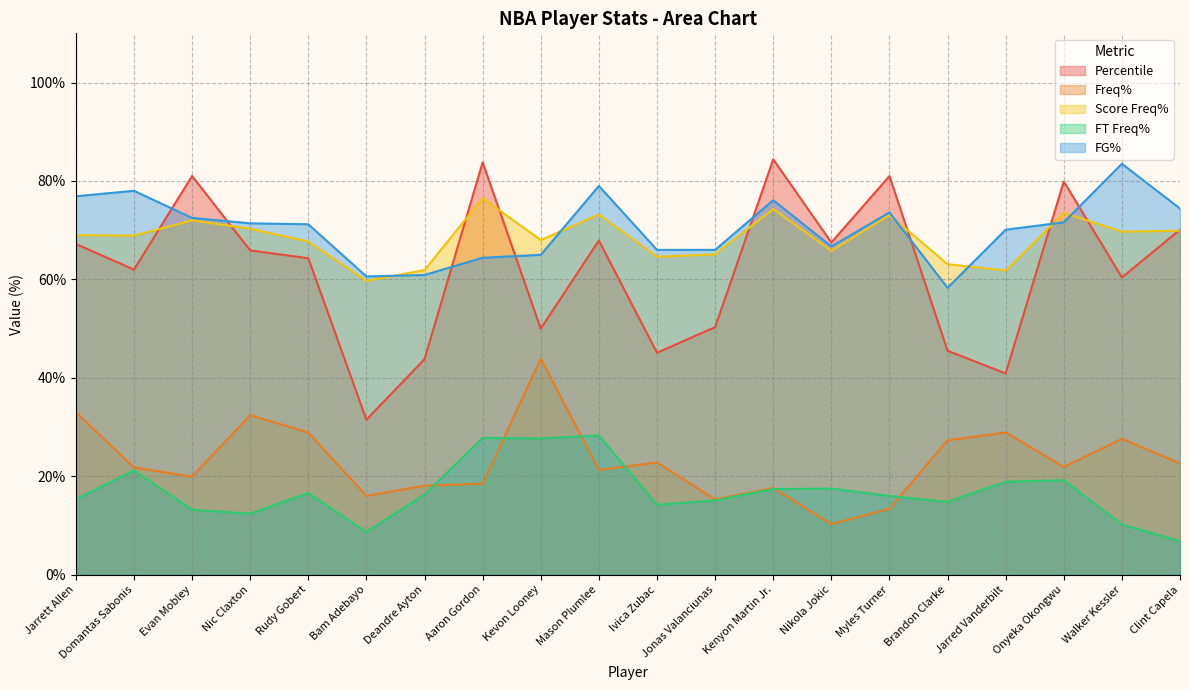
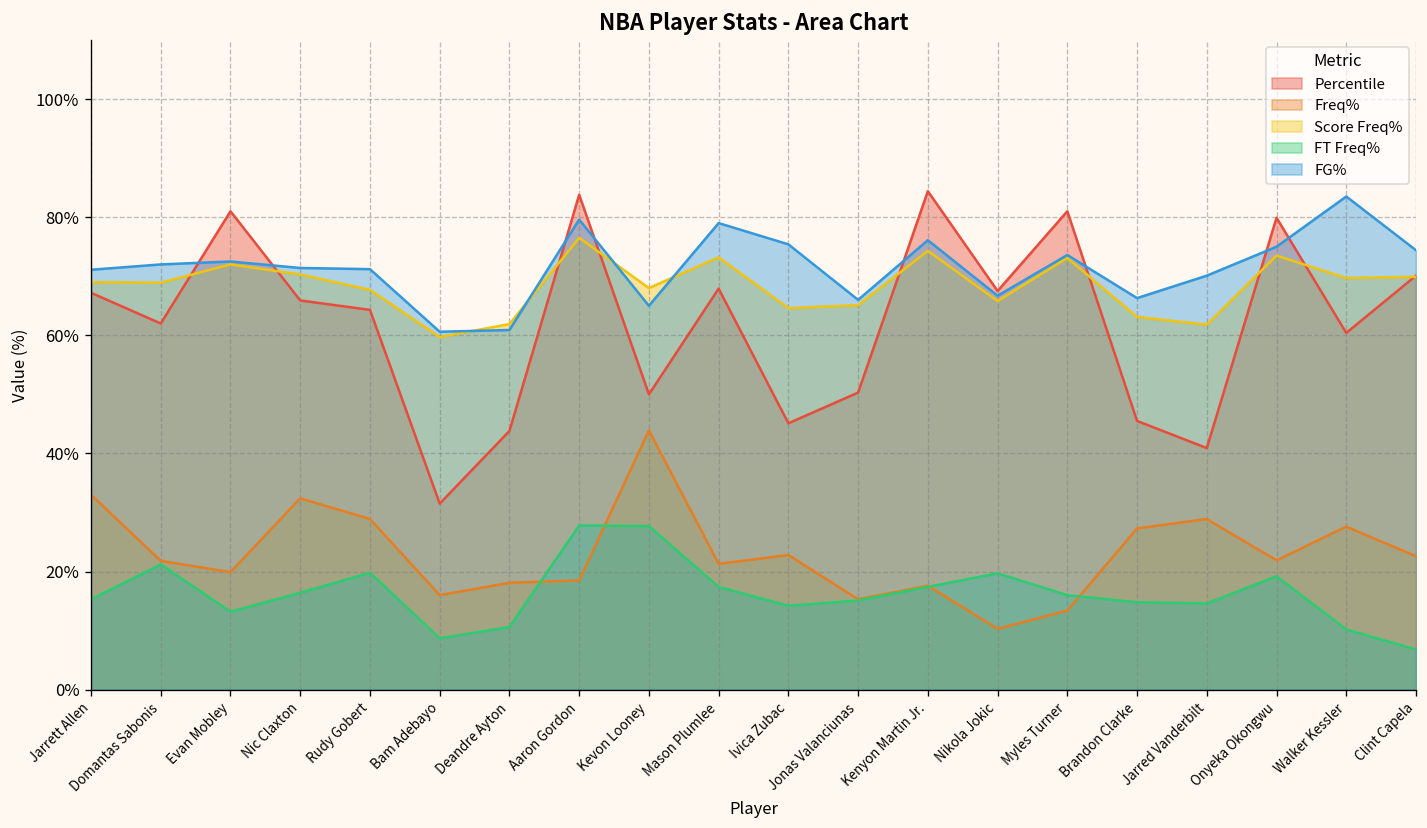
  {
    "FT Freq%": {
      "Jarrett Allen": "15%",
      "Domantas Sabonis": "21%",
      "Evan Mobley": "13%",
-     "Nic Claxton": "12%",
-     "Rudy Gobert": "17%",
+     "Nic Claxton": "16%",
+     "Rudy Gobert": "20%",
      "Bam Adebayo": "9%",
-     "Deandre Ayton": "16%",
+     "Deandre Ayton": "11%",
      "Aaron Gordon": "28%",
      "Kevon Looney": "28%",
-     "Mason Plumlee": "28%",
+     "Mason Plumlee": "17%",
      "Ivica Zubac": "14%",
-     "Nikola Jokic": "18%",
+     "Nikola Jokic": "20%",
      "Myles Turner": "16%",
      "Brandon Clarke": "15%",
-     "Jarred Vanderbilt": "19%",
+     "Jarred Vanderbilt": "15%",
      "Onyeka Okongwu": "19%",
      "Walker Kessler": "10%",
      "Clint Capela": "7%"
    },
    "FG%": {
-     "Jarrett Allen": "77%",
-     "Domantas Sabonis": "78%",
+     "Jarrett Allen": "71%",
+     "Domantas Sabonis": "72%",
      "Nic Claxton": "71%",
      "Rudy Gobert": "71%",
      "Bam Adebayo": "61%",
      "Deandre Ayton": "61%",
-     "Aaron Gordon": "64%",
+     "Aaron Gordon": "80%",
      "Kevon Looney": "65%",
      "Mason Plumlee": "79%",
-     "Ivica Zubac": "66%",
+     "Ivica Zubac": "75%",
      "Jonas Valanciunas": "66%",
      "Kenyon Martin Jr.": "76%",
      "Nikola Jokic": "67%",
-     "Brandon Clarke": "58%",
+     "Brandon Clarke": "66%",
      "Jarred Vanderbilt": "70%",
-     "Onyeka Okongwu": "72%",
+     "Onyeka Okongwu": "75%",
      "Walker Kessler": "84%",
      "Clint Capela": "74%"
    }
  }
